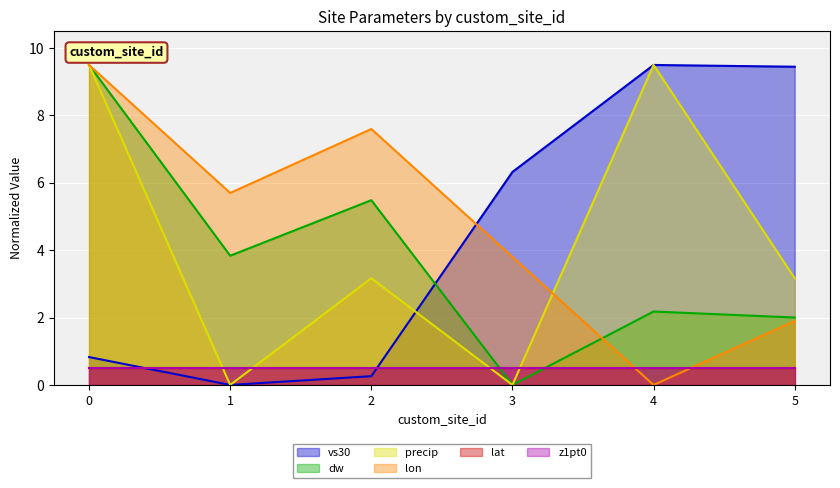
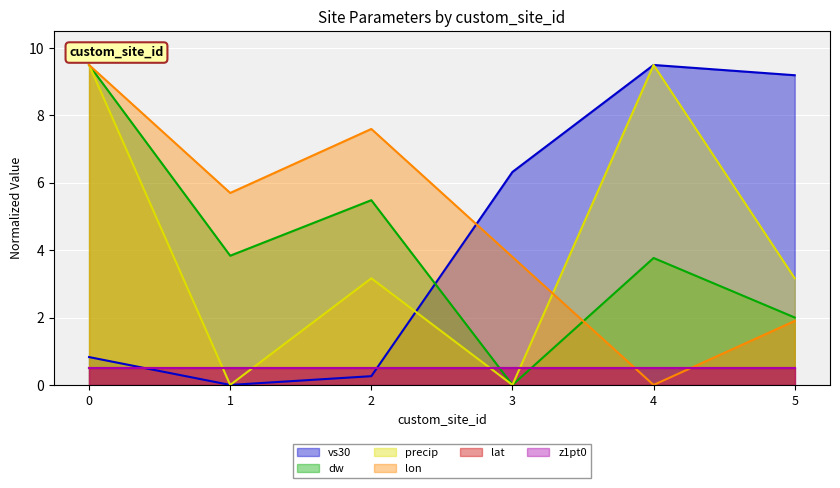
  {
    "vs30": {
      "0": 0.8,
      "2": 0.3,
      "3": 6.3,
-     "5": 9.4
+     "5": 9.2
    },
    "dw": {
      "1": 3.8,
      "2": 5.5,
-     "4": 2.2,
+     "4": 3.8,
      "5": 2.0
    },
    "z1pt0": {
      "0": 0.5,
      "1": 0.5,
      "2": 0.5,
      "3": 0.5,
      "4": 0.5,
      "5": 0.5
    }
  }
